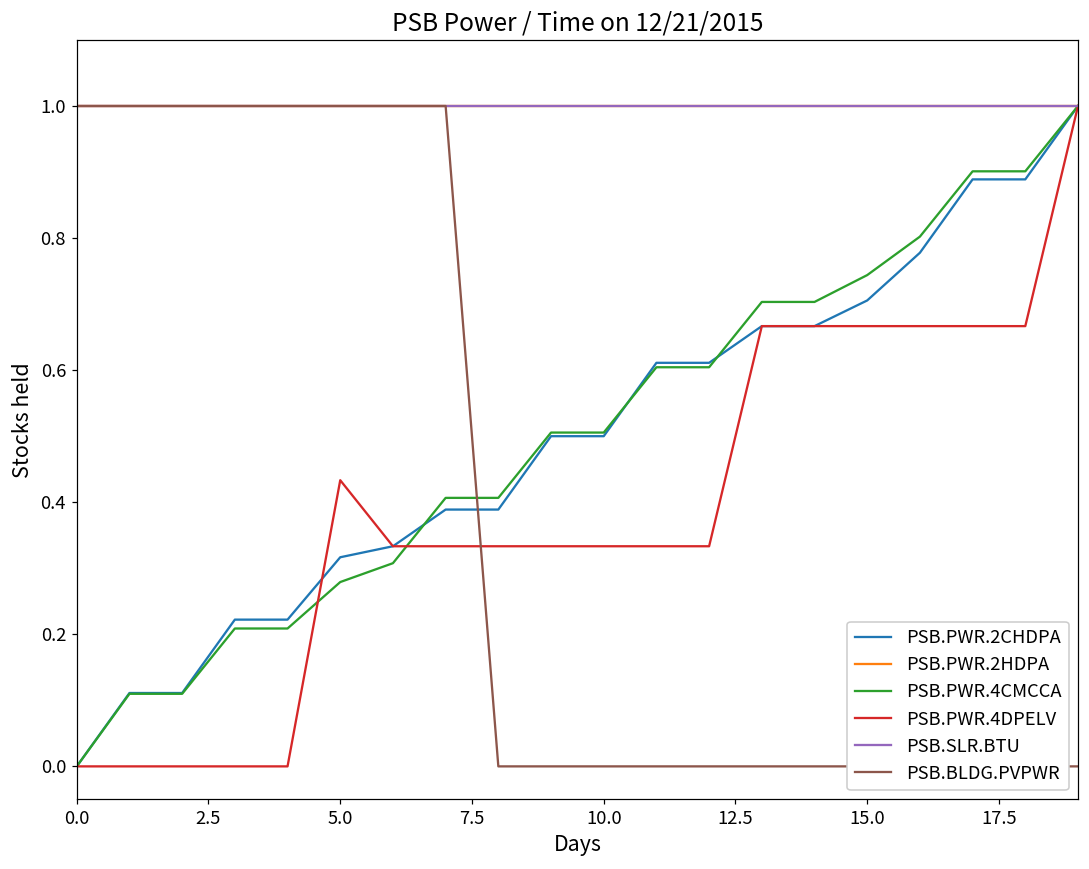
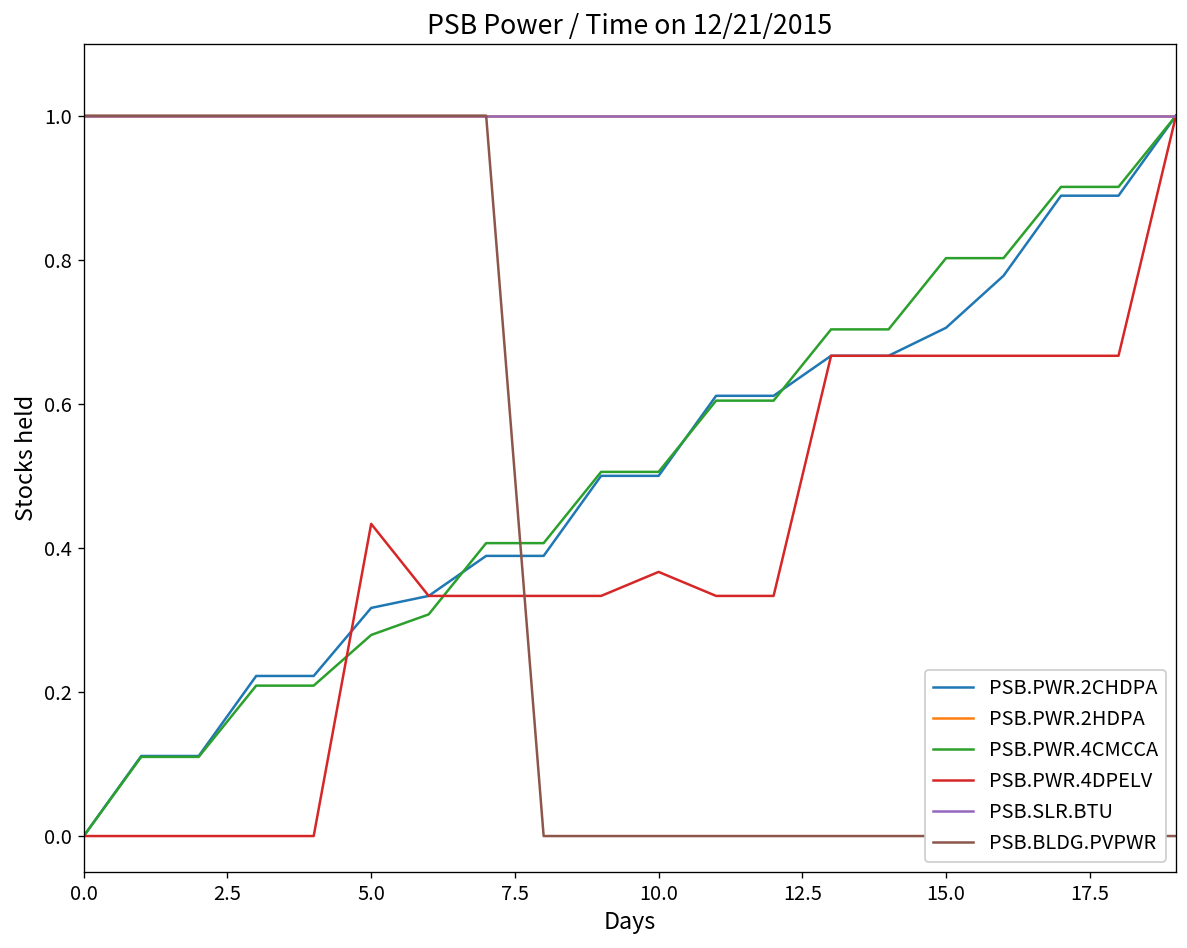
  {
    "PSB.PWR.2CHDPA": {
      "5.0": 0.32,
      "10.0": 0.50,
      "15.0": 0.71
    },
    "PSB.SLR.BTU": {
      "10.0": 1.00,
      "15.0": 1.00
    },
    "PSB.PWR.4CMCCA": {
      "5.0": 0.28,
      "10.0": 0.51,
-     "15.0": 0.74
+     "15.0": 0.80
    },
    "PSB.PWR.4DPELV": {
      "5.0": 0.43,
-     "10.0": 0.33,
+     "10.0": 0.37,
      "15.0": 0.67
    },
    "PSB.BLDG.PVPWR": {
      "10.0": 0.00
    }
  }
